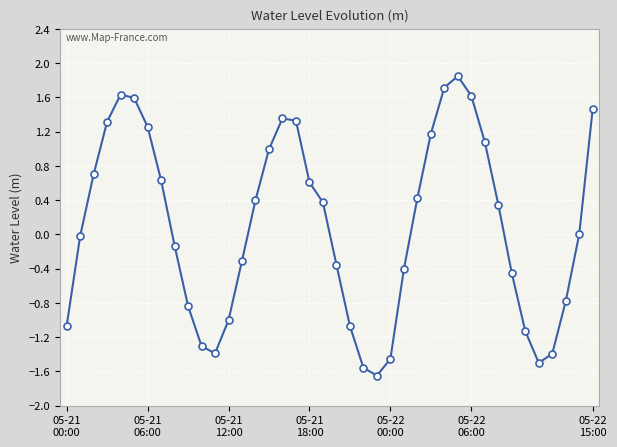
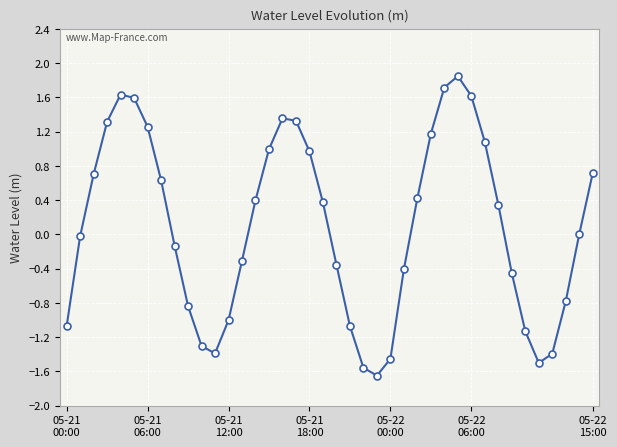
  {
    "05-21 00:00": -1.1,
    "05-21 06:00": 1.3,
    "05-21 12:00": -1.0,
-   "05-21 18:00": 0.6,
+   "05-21 18:00": 1.0,
    "05-22 00:00": -1.5,
    "05-22 06:00": 1.6,
-   "05-22 15:00": 1.5
+   "05-22 15:00": 0.7
  }
